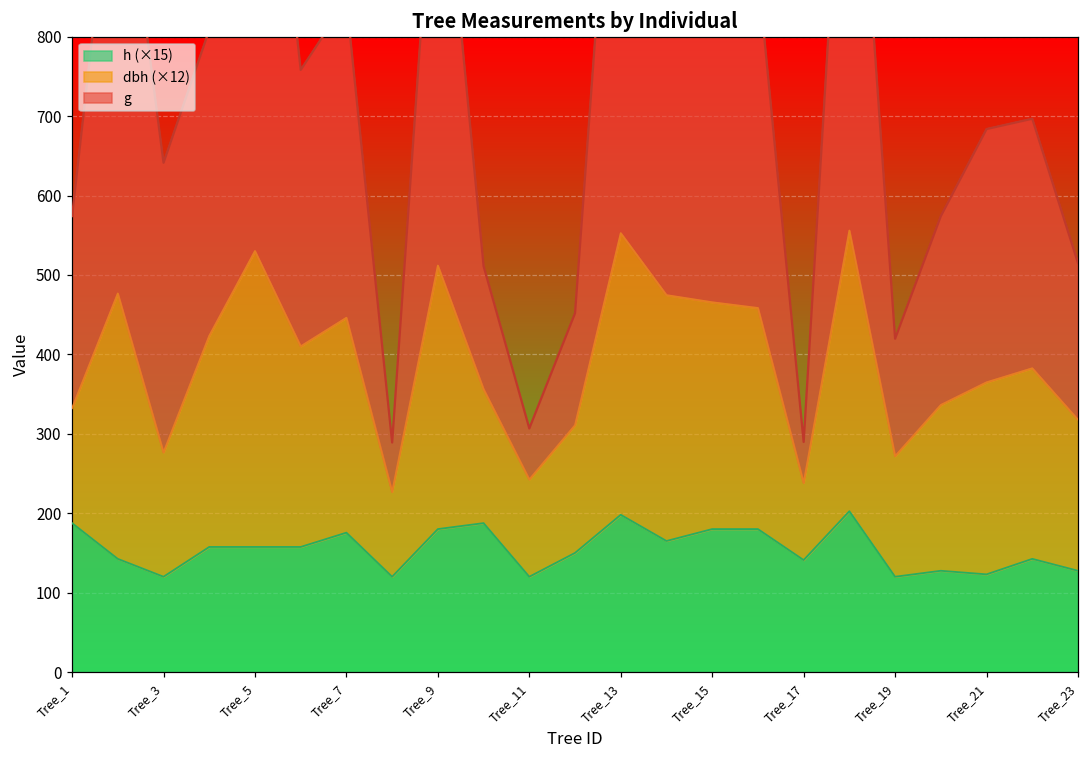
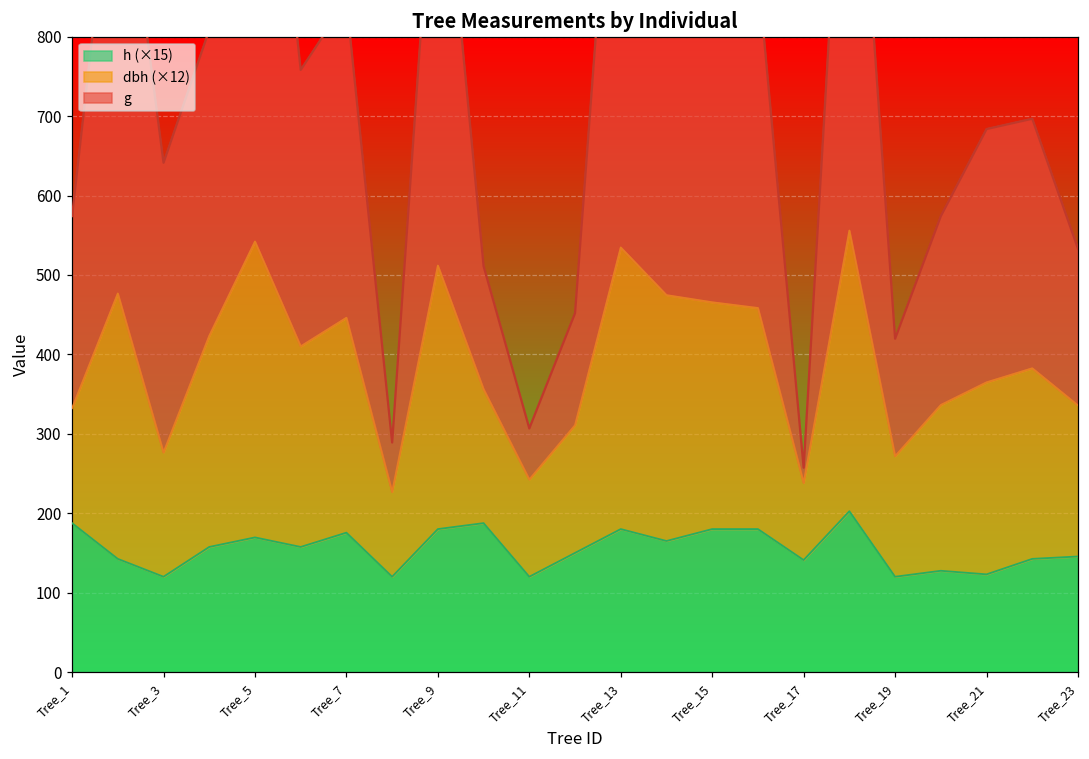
  {
    "h (×15)": {
      "Tree_1": 190,
      "Tree_3": 120,
-     "Tree_5": 160,
+     "Tree_5": 170,
      "Tree_7": 180,
      "Tree_9": 180,
      "Tree_11": 120,
-     "Tree_13": 200,
+     "Tree_13": 180,
      "Tree_15": 180,
      "Tree_17": 140,
      "Tree_19": 120,
      "Tree_21": 120,
-     "Tree_23": 130
+     "Tree_23": 150
    },
    "dbh (×12)": {
      "Tree_1": 140,
      "Tree_3": 160,
      "Tree_5": 370,
      "Tree_7": 270,
      "Tree_9": 330,
      "Tree_11": 120,
      "Tree_13": 350,
      "Tree_15": 290,
      "Tree_17": 100,
      "Tree_19": 150,
      "Tree_21": 240,
      "Tree_23": 190
    },
    "g": {
      "Tree_1": 240,
      "Tree_3": 360,
      "Tree_11": 60,
-     "Tree_17": 50,
+     "Tree_17": 20,
      "Tree_19": 150,
      "Tree_21": 320,
      "Tree_23": 200
    }
  }
